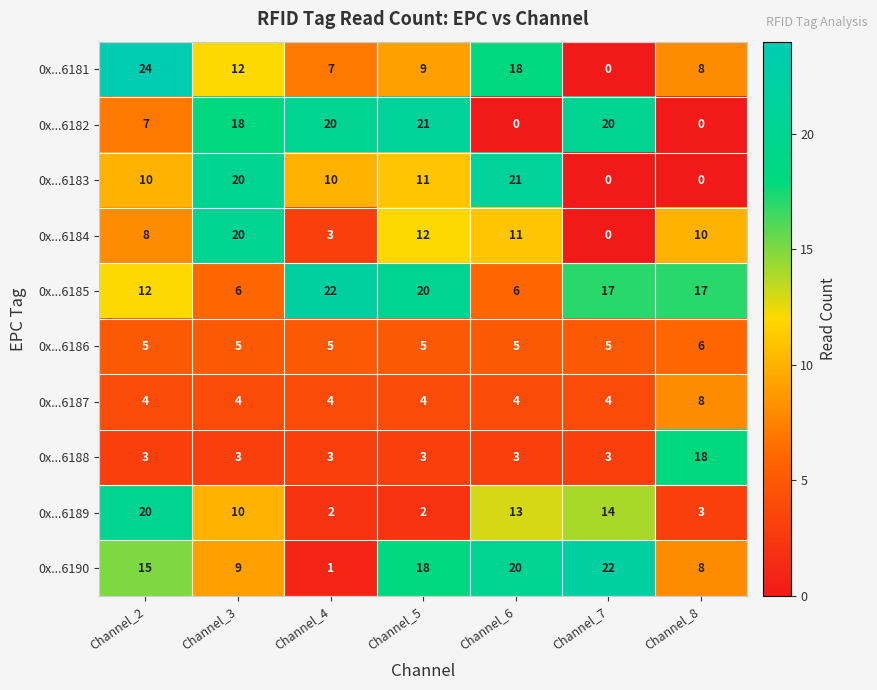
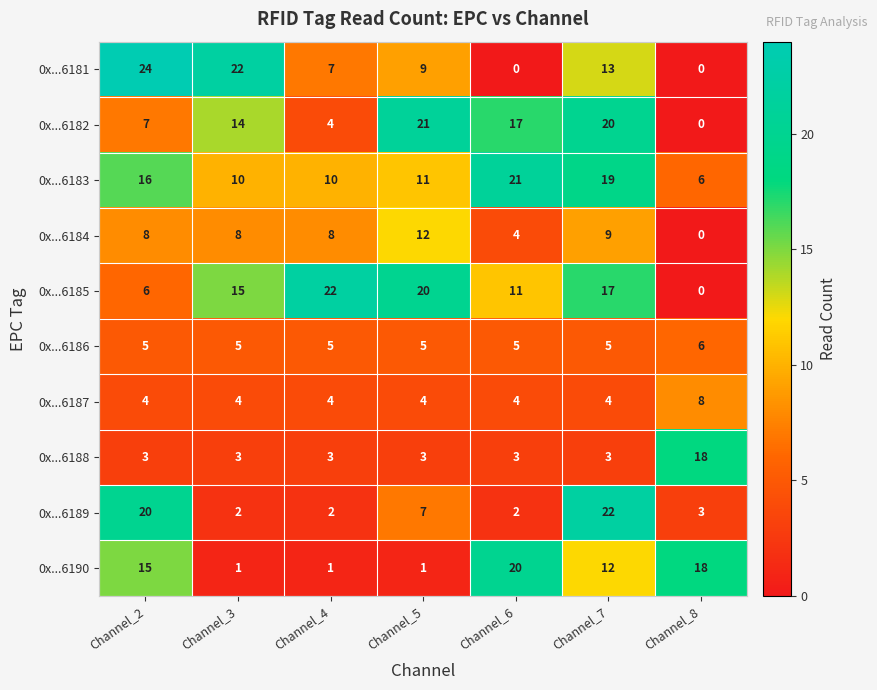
  {
    "0x...6181": {
      "Channel_2": 24,
-     "Channel_3": 12,
+     "Channel_3": 22,
      "Channel_4": 7,
      "Channel_5": 9,
-     "Channel_6": 18,
-     "Channel_7": 0,
-     "Channel_8": 8
+     "Channel_6": 0,
+     "Channel_7": 13,
+     "Channel_8": 0
    },
    "0x...6182": {
      "Channel_2": 7,
-     "Channel_3": 18,
-     "Channel_4": 20,
+     "Channel_3": 14,
+     "Channel_4": 4,
      "Channel_5": 21,
-     "Channel_6": 0,
+     "Channel_6": 17,
      "Channel_7": 20,
      "Channel_8": 0
    },
    "0x...6183": {
-     "Channel_2": 10,
-     "Channel_3": 20,
+     "Channel_2": 16,
+     "Channel_3": 10,
      "Channel_4": 10,
      "Channel_5": 11,
      "Channel_6": 21,
-     "Channel_7": 0,
-     "Channel_8": 0
+     "Channel_7": 19,
+     "Channel_8": 6
    },
    "0x...6184": {
      "Channel_2": 8,
-     "Channel_3": 20,
-     "Channel_4": 3,
+     "Channel_3": 8,
+     "Channel_4": 8,
      "Channel_5": 12,
-     "Channel_6": 11,
-     "Channel_7": 0,
-     "Channel_8": 10
+     "Channel_6": 4,
+     "Channel_7": 9,
+     "Channel_8": 0
    },
    "0x...6185": {
-     "Channel_2": 12,
-     "Channel_3": 6,
+     "Channel_2": 6,
+     "Channel_3": 15,
      "Channel_4": 22,
      "Channel_5": 20,
-     "Channel_6": 6,
+     "Channel_6": 11,
      "Channel_7": 17,
-     "Channel_8": 17
+     "Channel_8": 0
    },
    "0x...6186": {
      "Channel_2": 5,
      "Channel_3": 5,
      "Channel_4": 5,
      "Channel_5": 5,
      "Channel_6": 5,
      "Channel_7": 5,
      "Channel_8": 6
    },
    "0x...6187": {
      "Channel_2": 4,
      "Channel_3": 4,
      "Channel_4": 4,
      "Channel_5": 4,
      "Channel_6": 4,
      "Channel_7": 4,
      "Channel_8": 8
    },
    "0x...6188": {
      "Channel_2": 3,
      "Channel_3": 3,
      "Channel_4": 3,
      "Channel_5": 3,
      "Channel_6": 3,
      "Channel_7": 3,
      "Channel_8": 18
    },
    "0x...6189": {
      "Channel_2": 20,
-     "Channel_3": 10,
+     "Channel_3": 2,
      "Channel_4": 2,
-     "Channel_5": 2,
-     "Channel_6": 13,
-     "Channel_7": 14,
+     "Channel_5": 7,
+     "Channel_6": 2,
+     "Channel_7": 22,
      "Channel_8": 3
    },
    "0x...6190": {
      "Channel_2": 15,
-     "Channel_3": 9,
+     "Channel_3": 1,
      "Channel_4": 1,
-     "Channel_5": 18,
+     "Channel_5": 1,
      "Channel_6": 20,
-     "Channel_7": 22,
-     "Channel_8": 8
+     "Channel_7": 12,
+     "Channel_8": 18
    }
  }
